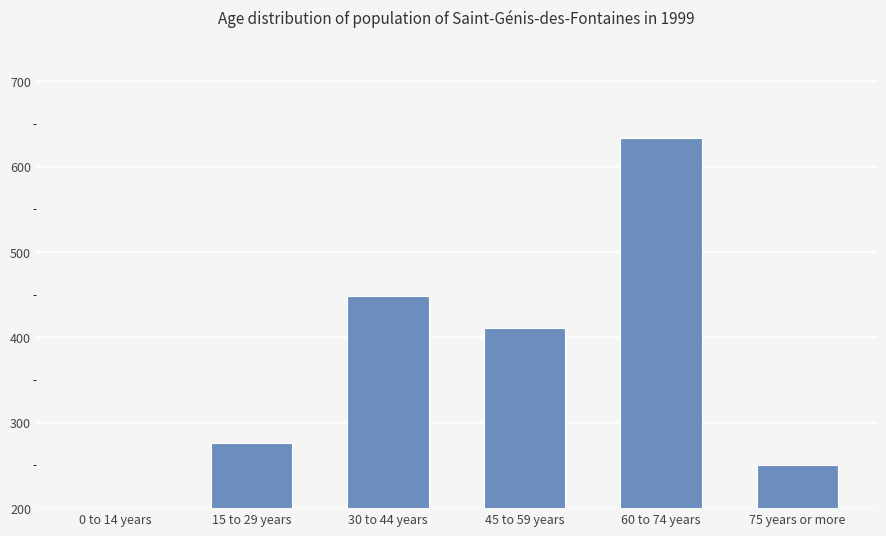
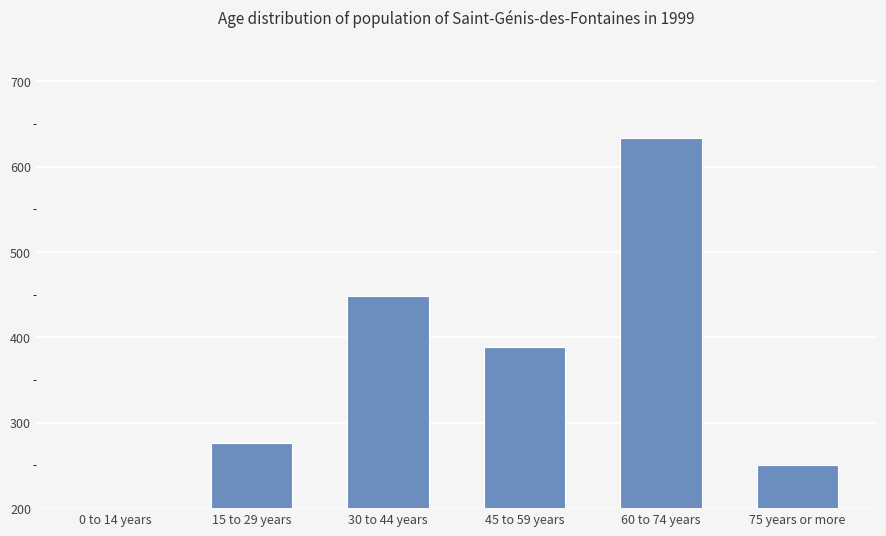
  {
    "15 to 29 years": 280,
    "30 to 44 years": 450,
-   "45 to 59 years": 410,
+   "45 to 59 years": 390,
    "60 to 74 years": 630,
    "75 years or more": 250
  }
